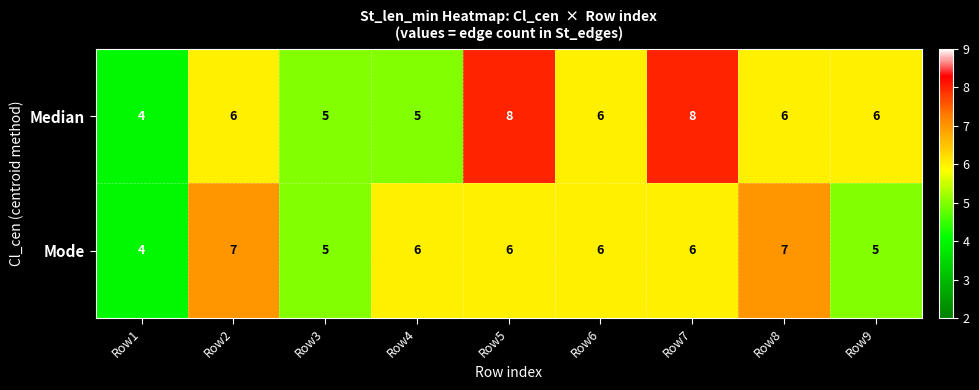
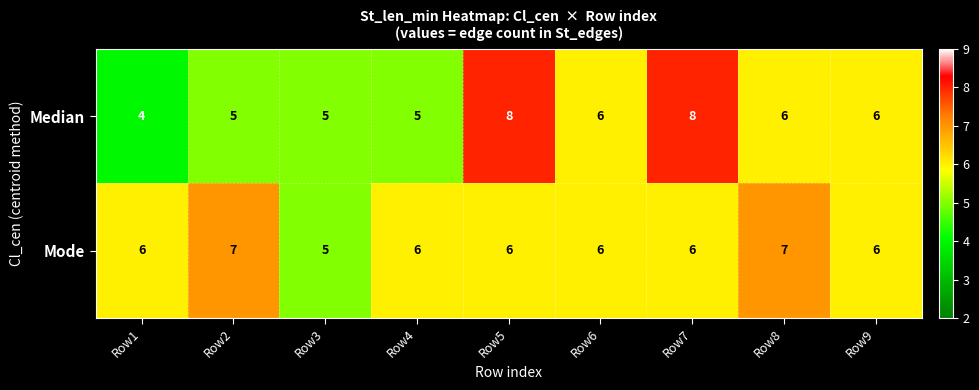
  {
    "Median": {
      "Row1": 4,
-     "Row2": 6,
+     "Row2": 5,
      "Row3": 5,
      "Row4": 5,
      "Row5": 8,
      "Row6": 6,
      "Row7": 8,
      "Row8": 6,
      "Row9": 6
    },
    "Mode": {
-     "Row1": 4,
+     "Row1": 6,
      "Row2": 7,
      "Row3": 5,
      "Row4": 6,
      "Row5": 6,
      "Row6": 6,
      "Row7": 6,
      "Row8": 7,
-     "Row9": 5
+     "Row9": 6
    }
  }
